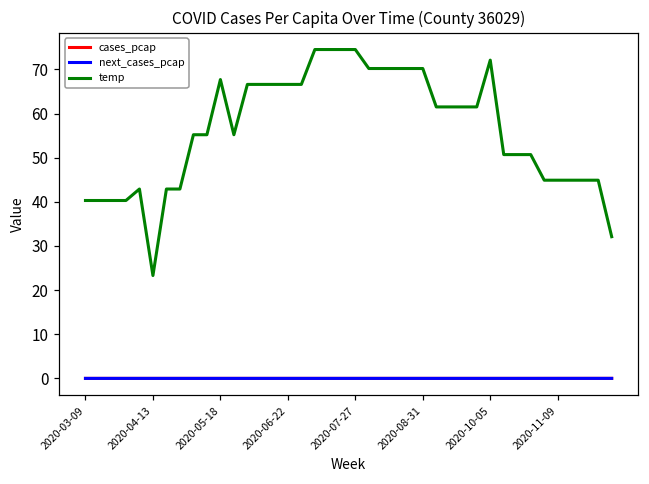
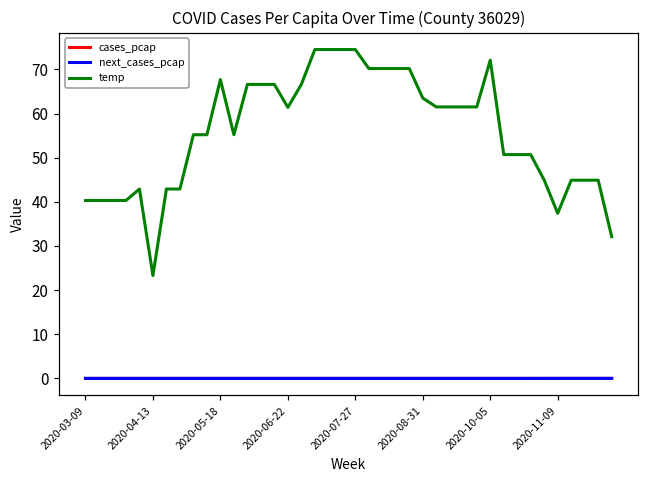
  {
    "next_cases_pcap": {
      "2020-03-09": 0,
      "2020-04-13": 0,
      "2020-05-18": 0,
      "2020-06-22": 0,
      "2020-07-27": 0,
      "2020-08-31": 0,
      "2020-10-05": 0,
      "2020-11-09": 0
    },
    "temp": {
      "2020-03-09": 40,
      "2020-04-13": 23,
      "2020-05-18": 68,
-     "2020-06-22": 67,
+     "2020-06-22": 61,
      "2020-07-27": 75,
-     "2020-08-31": 70,
+     "2020-08-31": 64,
      "2020-10-05": 72,
-     "2020-11-09": 45
+     "2020-11-09": 37
    }
  }
